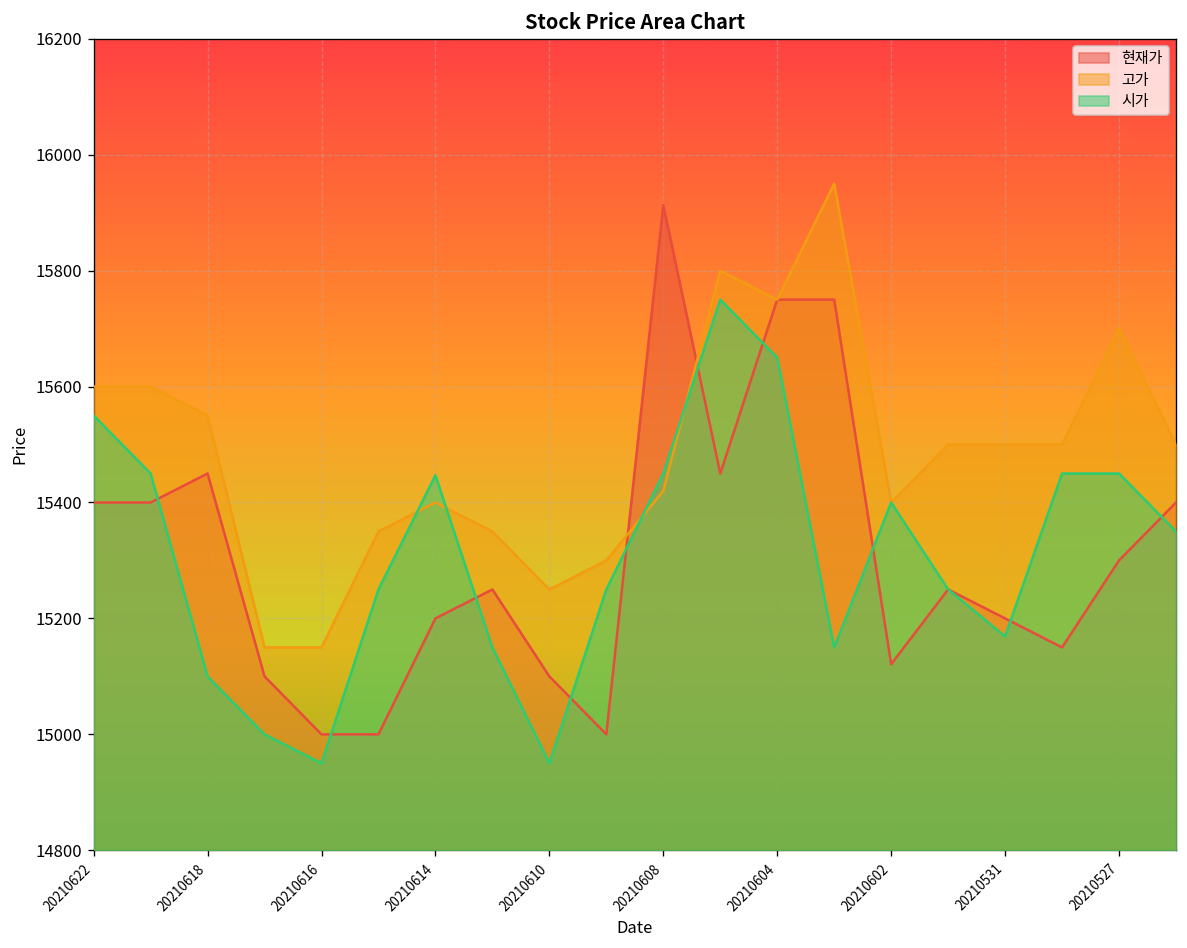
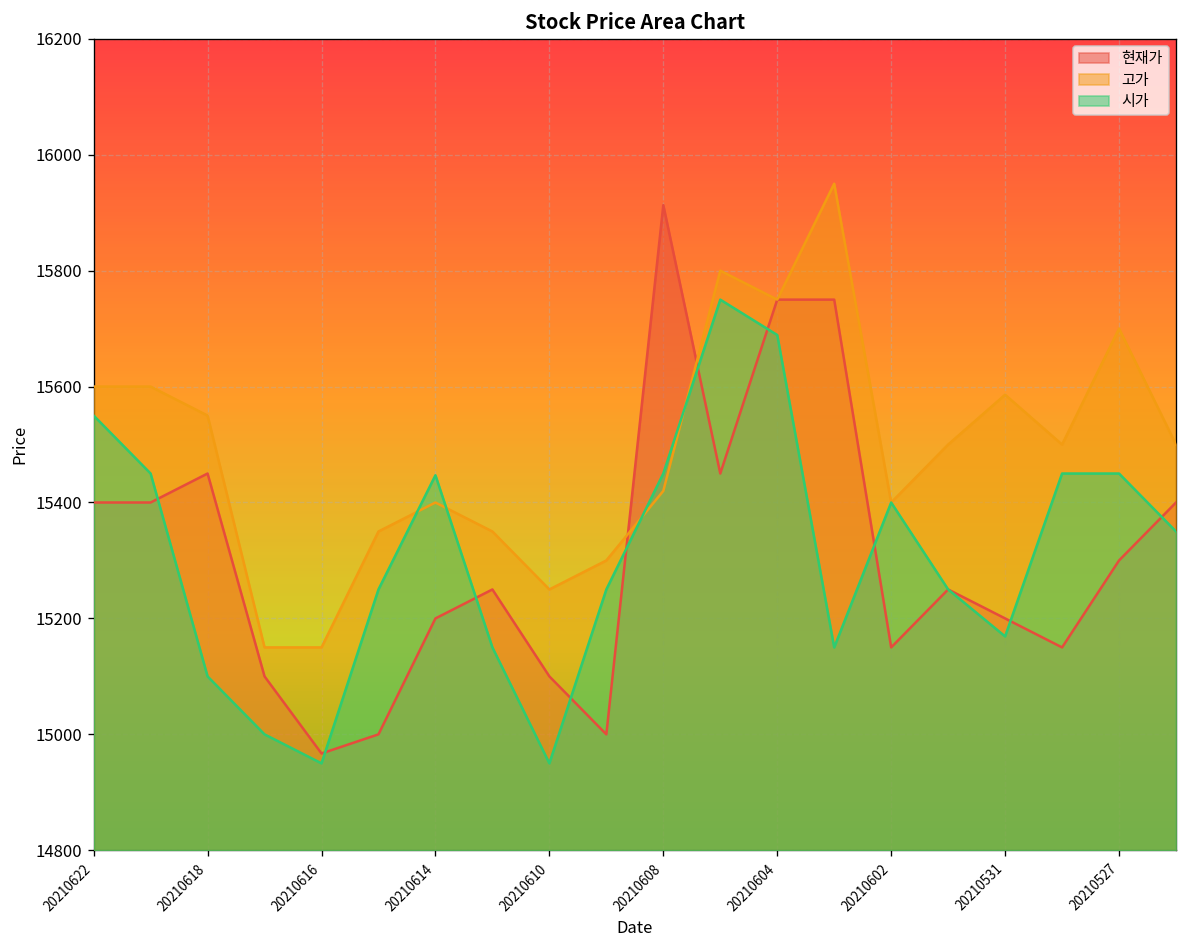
  {
    "현재가": {
      "20210622": 15400,
      "20210618": 15450,
-     "20210616": 15000,
+     "20210616": 14970,
      "20210614": 15200,
      "20210610": 15100,
      "20210608": 15910,
-     "20210602": 15120,
+     "20210602": 15150,
      "20210531": 15200,
      "20210527": 15300
    },
    "고가": {
      "20210622": 15600,
      "20210618": 15550,
      "20210616": 15150,
      "20210614": 15400,
      "20210610": 15250,
      "20210608": 15420,
-     "20210531": 15500,
+     "20210531": 15590,
      "20210527": 15700
    },
    "시가": {
      "20210622": 15550,
      "20210618": 15100,
      "20210616": 14950,
      "20210614": 15450,
      "20210610": 14950,
      "20210608": 15450,
-     "20210604": 15650,
+     "20210604": 15690,
      "20210531": 15170,
      "20210527": 15450
    }
  }
